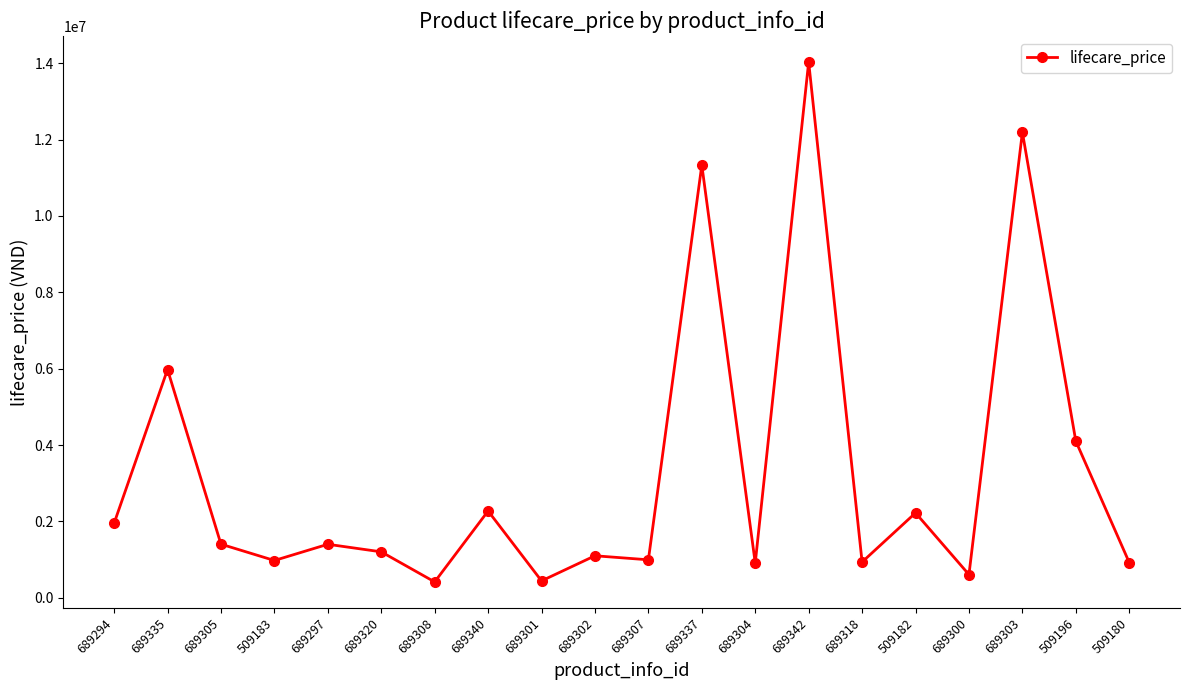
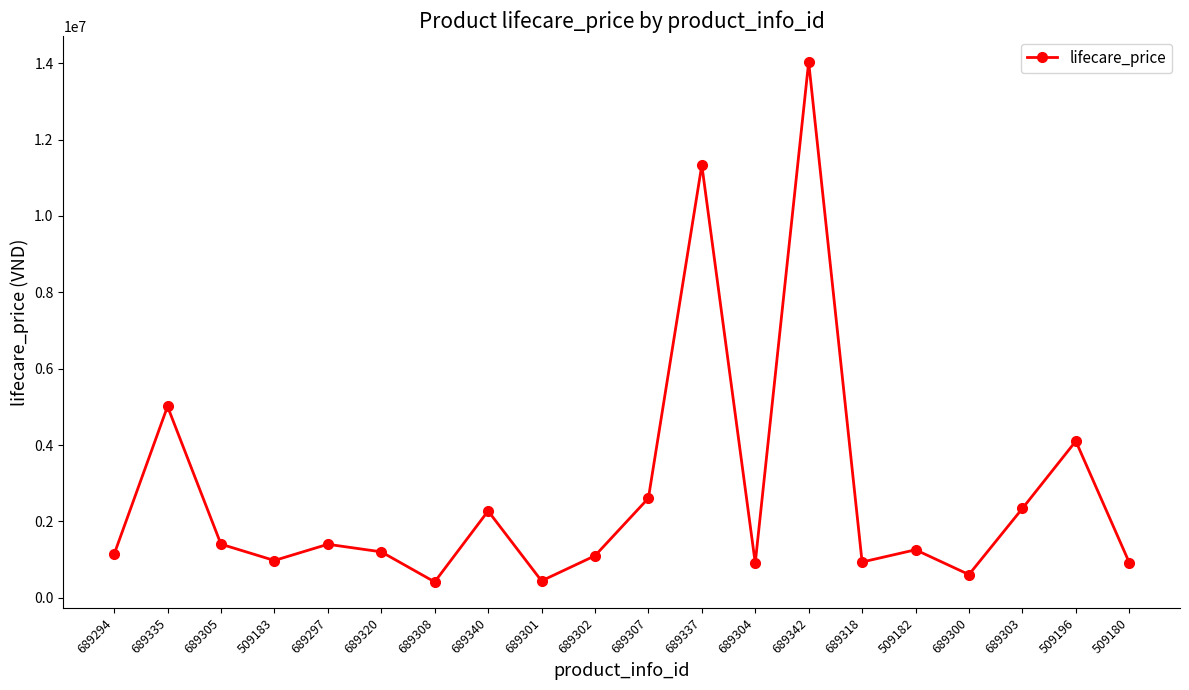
  {
-   "689294": 2000000,
-   "689335": 6000000,
+   "689294": 1100000,
+   "689335": 5000000,
    "689305": 1400000,
    "509183": 1000000,
    "689297": 1400000,
    "689320": 1200000,
    "689308": 400000,
    "689340": 2300000,
    "689301": 400000,
    "689302": 1100000,
-   "689307": 1000000,
+   "689307": 2600000,
    "689337": 11300000,
    "689304": 900000,
    "689342": 14000000,
    "689318": 900000,
-   "509182": 2200000,
+   "509182": 1300000,
    "689300": 600000,
-   "689303": 12200000,
+   "689303": 2300000,
    "509196": 4100000,
    "509180": 900000
  }
